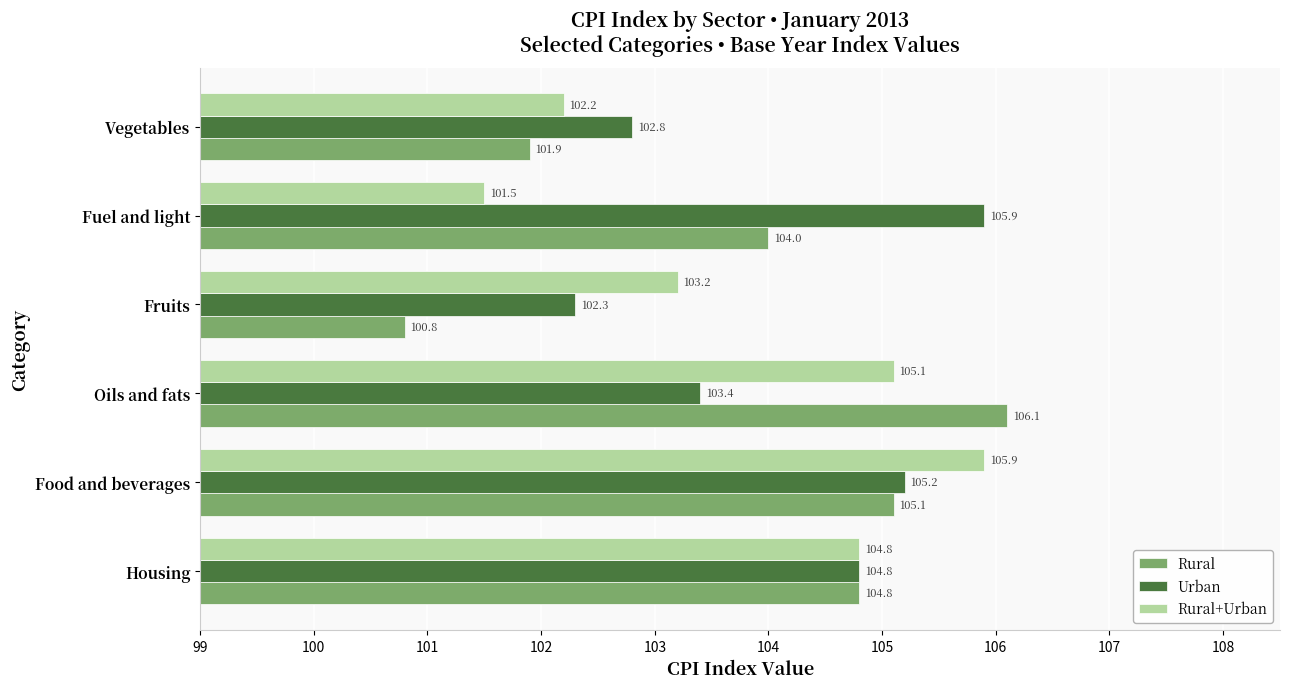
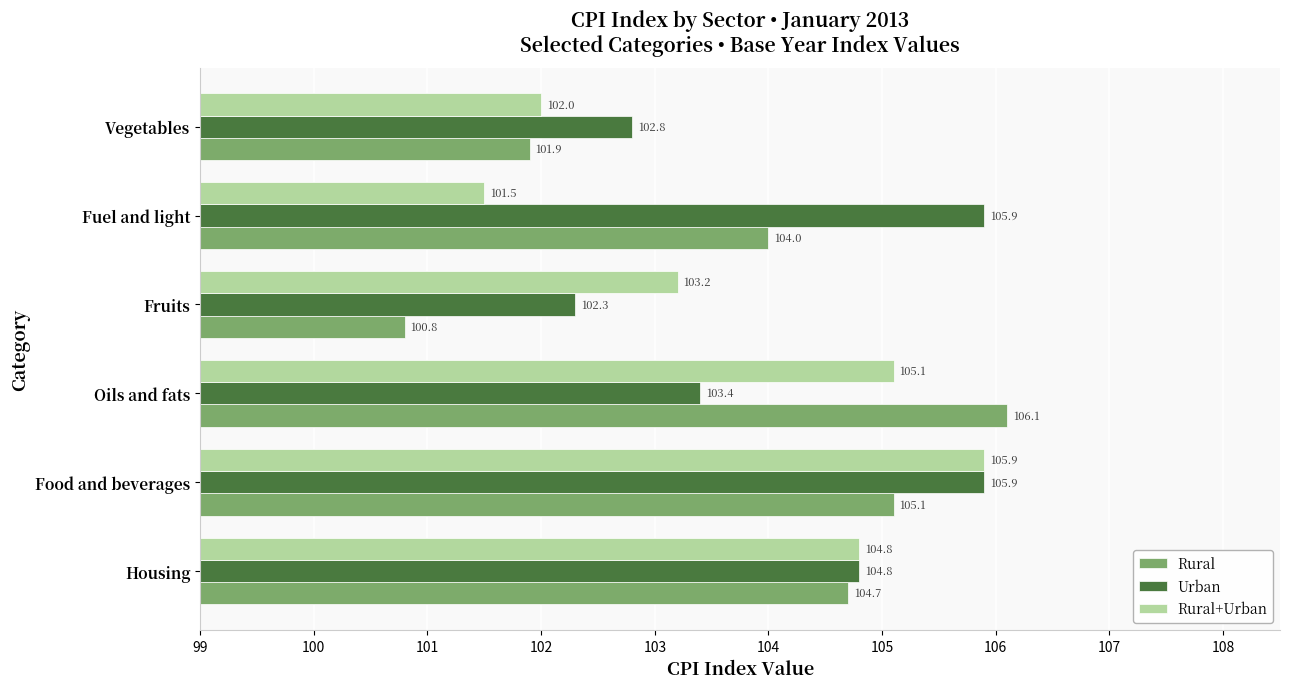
  {
    "Rural": {
      "Vegetables": 101.9,
      "Fuel and light": 104.0,
      "Fruits": 100.8,
      "Oils and fats": 106.1,
      "Food and beverages": 105.1,
-     "Housing": 104.8
+     "Housing": 104.7
    },
    "Urban": {
      "Vegetables": 102.8,
      "Fuel and light": 105.9,
      "Fruits": 102.3,
      "Oils and fats": 103.4,
-     "Food and beverages": 105.2,
+     "Food and beverages": 105.9,
      "Housing": 104.8
    },
    "Rural+Urban": {
-     "Vegetables": 102.2,
+     "Vegetables": 102.0,
      "Fuel and light": 101.5,
      "Fruits": 103.2,
      "Oils and fats": 105.1,
      "Food and beverages": 105.9,
      "Housing": 104.8
    }
  }
